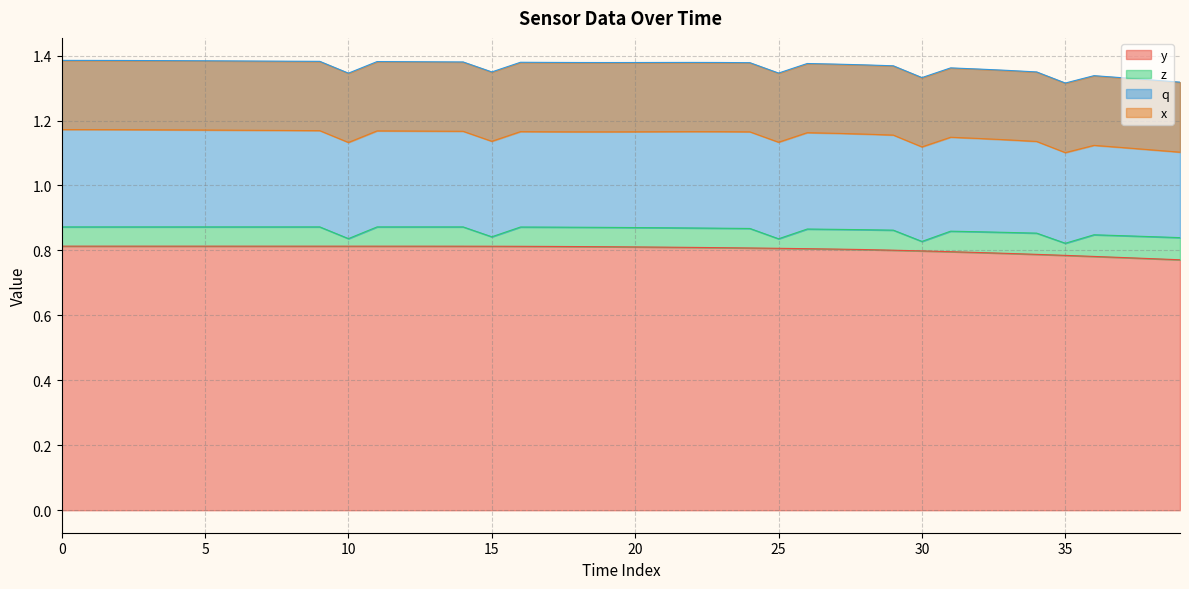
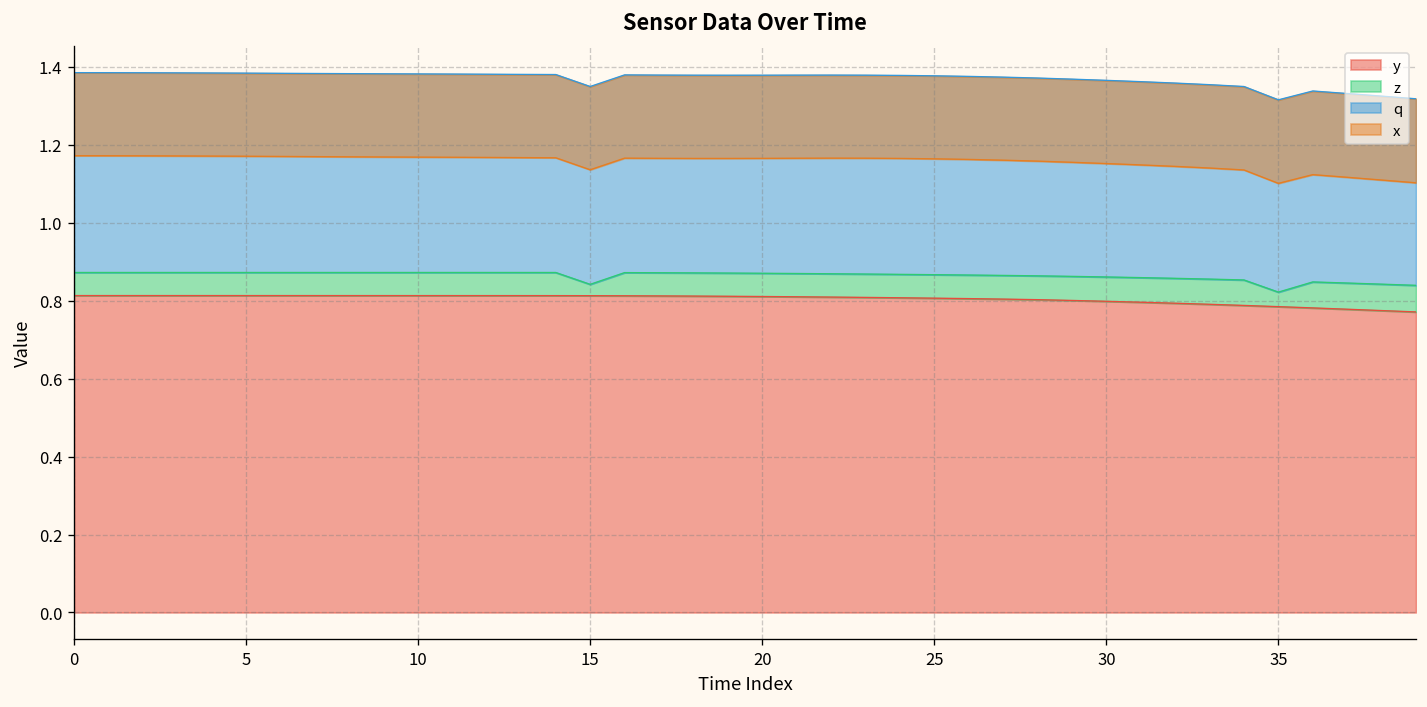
  {
    "z": {
      "0": 0.06,
      "5": 0.06,
-     "10": 0.02,
+     "10": 0.06,
      "15": 0.03,
      "20": 0.06,
-     "25": 0.03,
-     "30": 0.03,
+     "25": 0.06,
+     "30": 0.06,
      "35": 0.04
    }
  }
